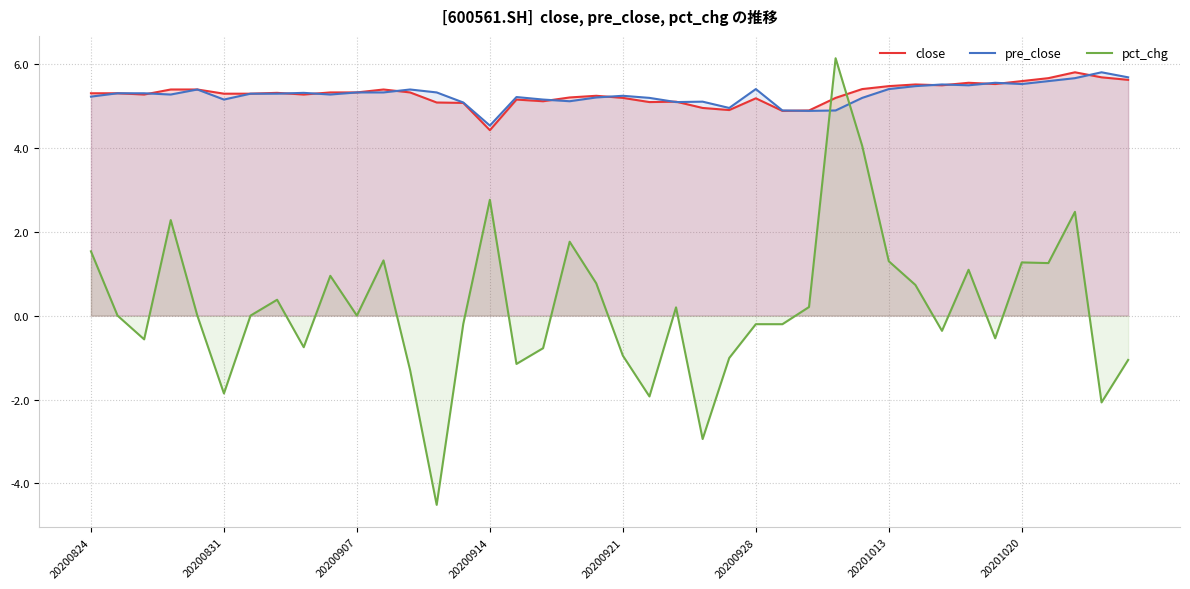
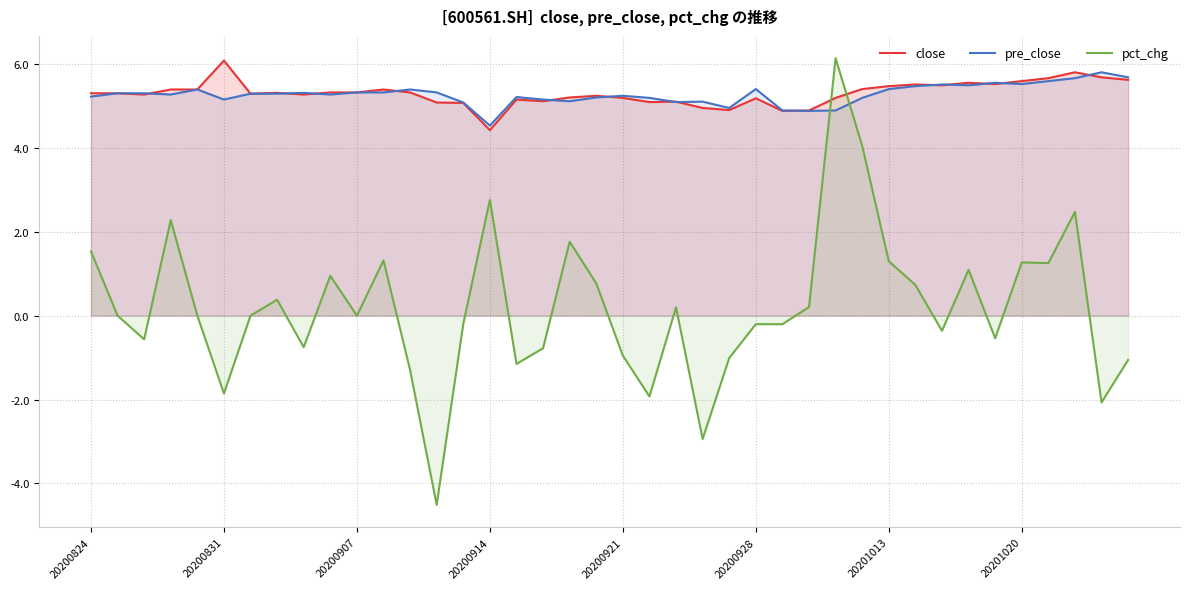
  {
    "close": {
      "20200824": 5.3,
-     "20200831": 5.3,
+     "20200831": 6.1,
      "20200914": 4.4,
      "20200928": 5.2,
      "20201013": 5.5,
      "20201020": 5.6
    },
    "pre_close": {
      "20200824": 5.2,
      "20200831": 5.2,
      "20200914": 4.5,
      "20200928": 5.4,
      "20201013": 5.4,
      "20201020": 5.5
    }
  }
